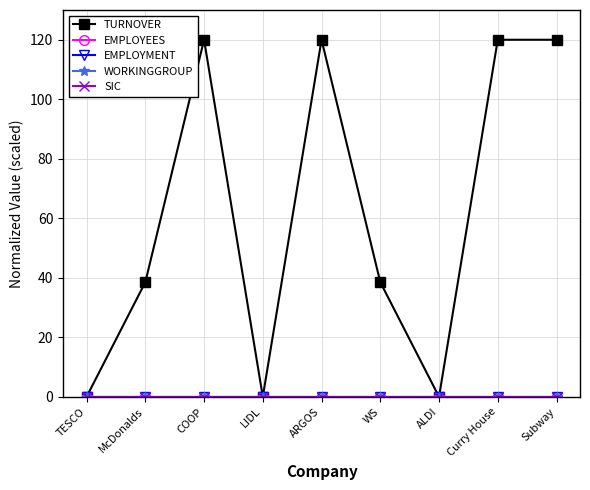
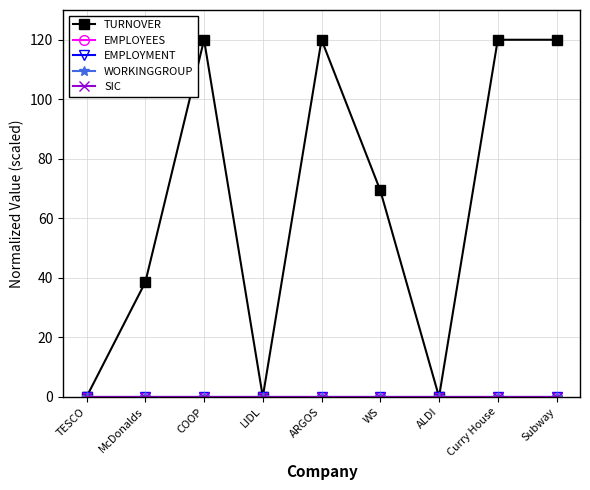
  {
    "TURNOVER": {
      "McDonalds": 39,
      "COOP": 120,
      "ARGOS": 120,
-     "WS": 39,
+     "WS": 69,
      "Curry House": 120,
      "Subway": 120
    },
    "SIC": {
      "McDonalds": 0,
      "COOP": 0,
      "ARGOS": 0,
      "WS": 0,
      "Curry House": 0,
      "Subway": 0
    }
  }
